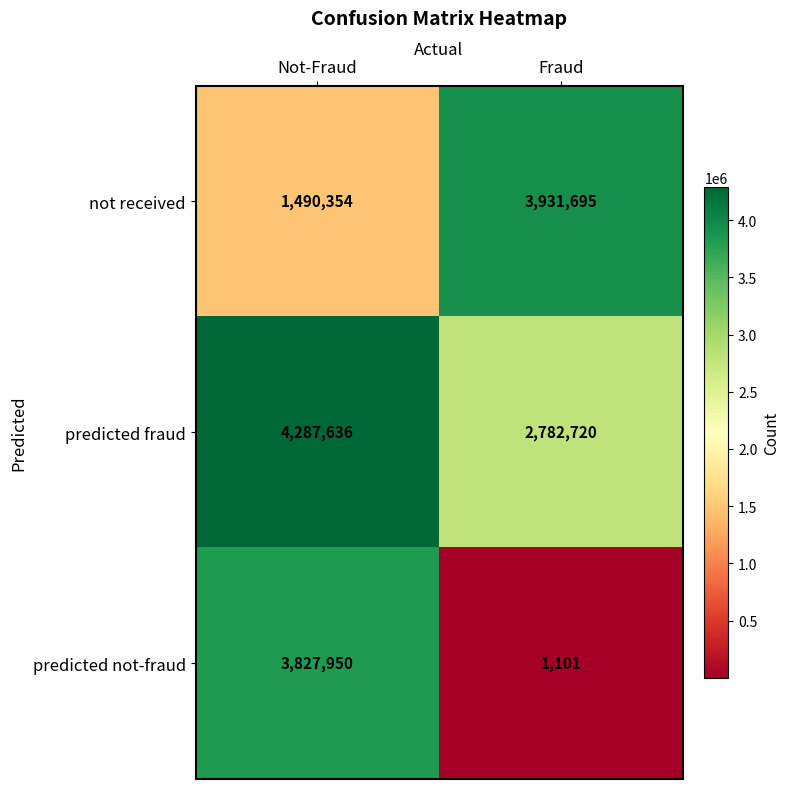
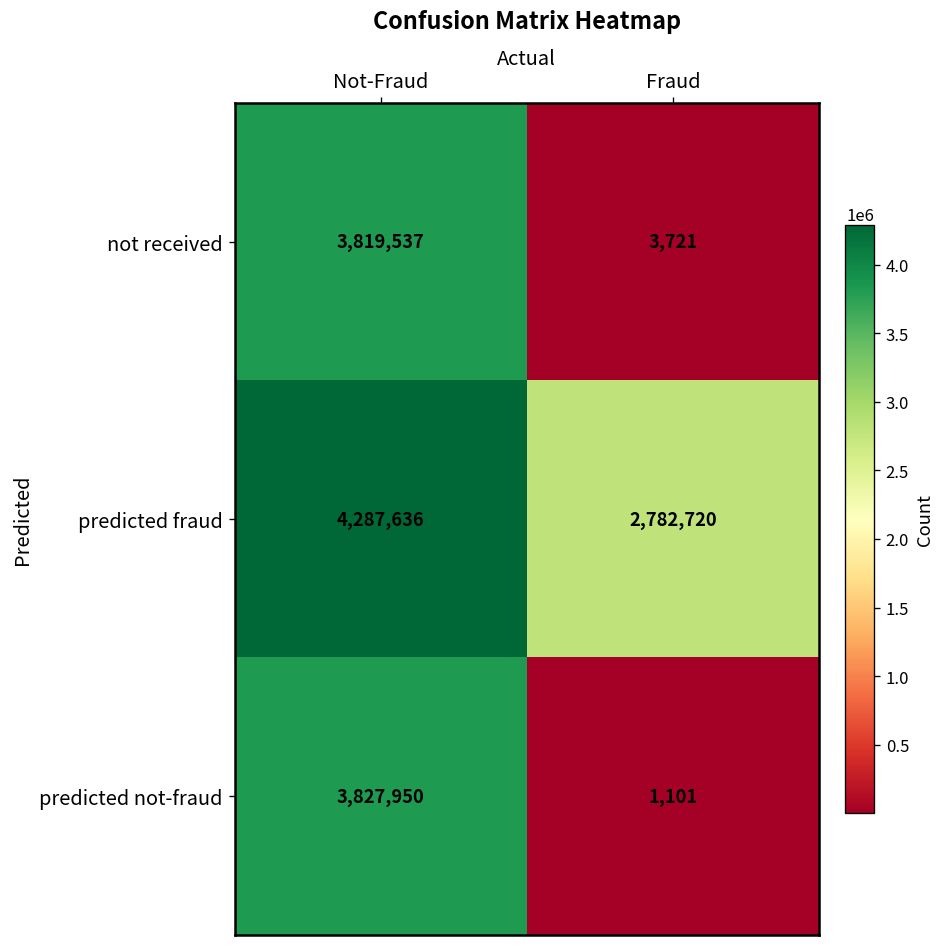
  {
    "not received": {
-     "Not-Fraud": "1,490,354",
-     "Fraud": "3,931,695"
+     "Not-Fraud": "3,819,537",
+     "Fraud": "3,721"
    },
    "predicted fraud": {
      "Not-Fraud": "4,287,636",
      "Fraud": "2,782,720"
    },
    "predicted not-fraud": {
      "Not-Fraud": "3,827,950",
      "Fraud": "1,101"
    }
  }
